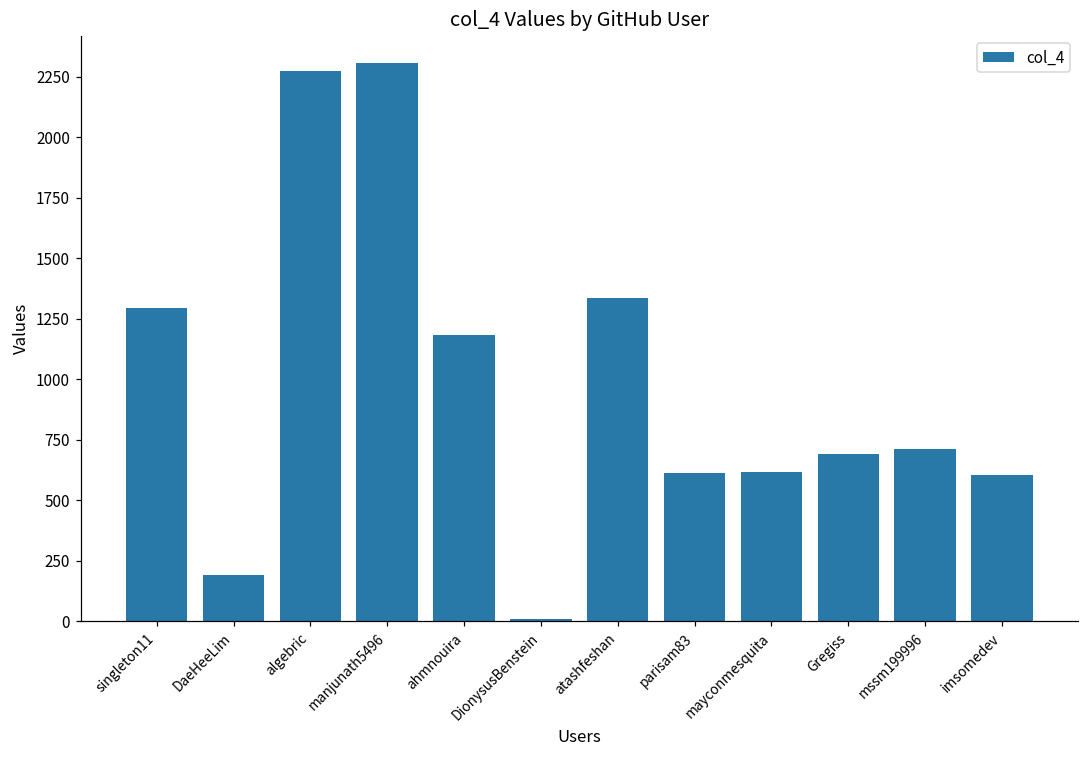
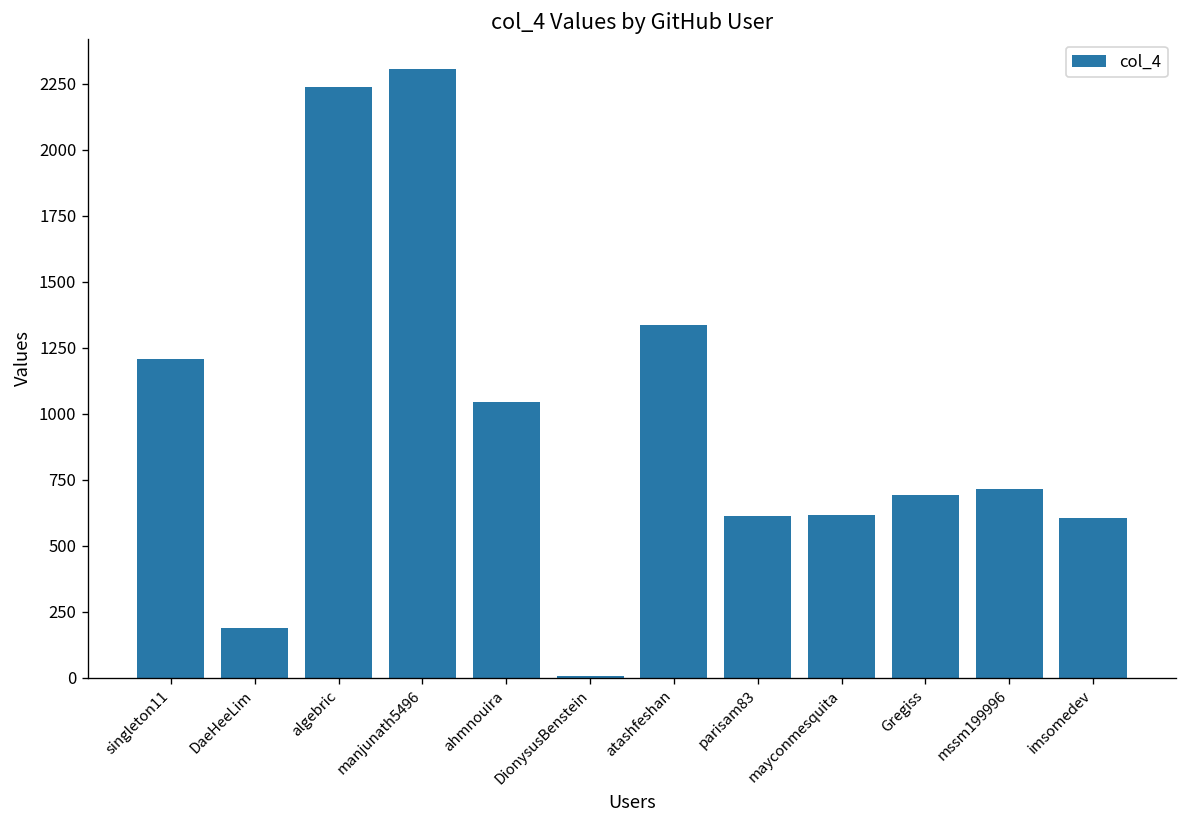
  {
-   "singleton11": 1290,
+   "singleton11": 1210,
    "DaeHeeLim": 190,
-   "algebric": 2280,
+   "algebric": 2240,
    "manjunath5496": 2310,
-   "ahmnouira": 1180,
+   "ahmnouira": 1050,
    "atashfeshan": 1340,
    "parisam83": 610,
    "mayconmesquita": 620,
    "Gregiss": 690,
    "mssm199996": 710,
    "imsomedev": 610
  }
